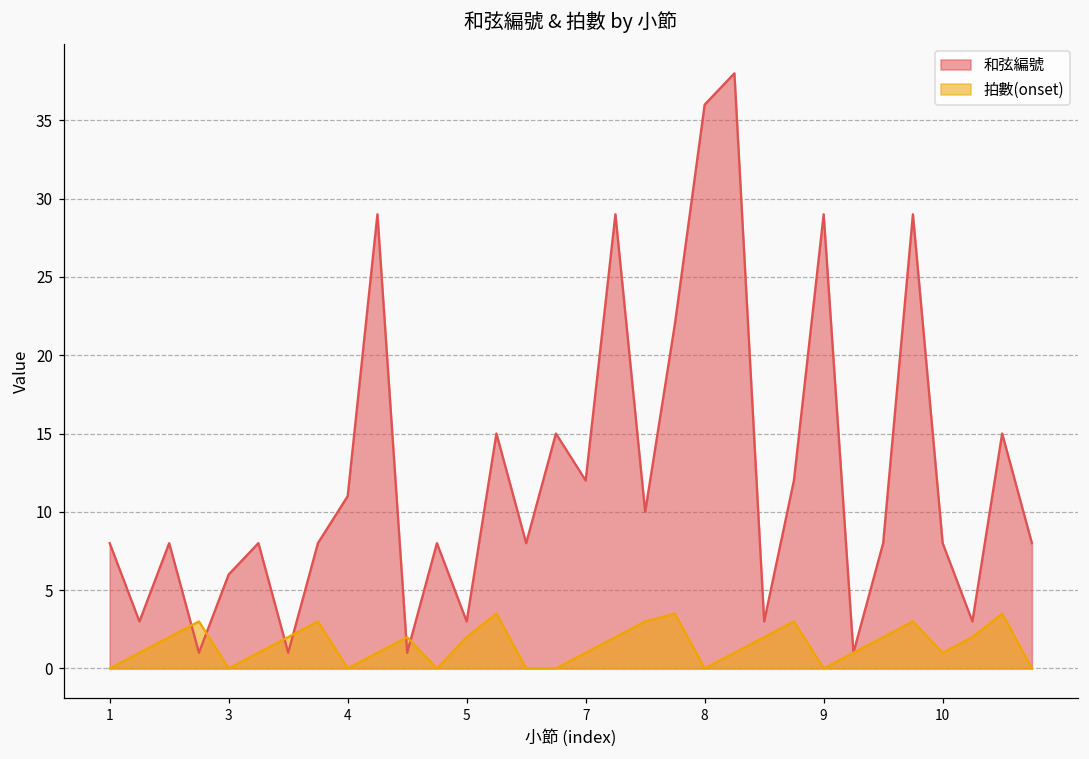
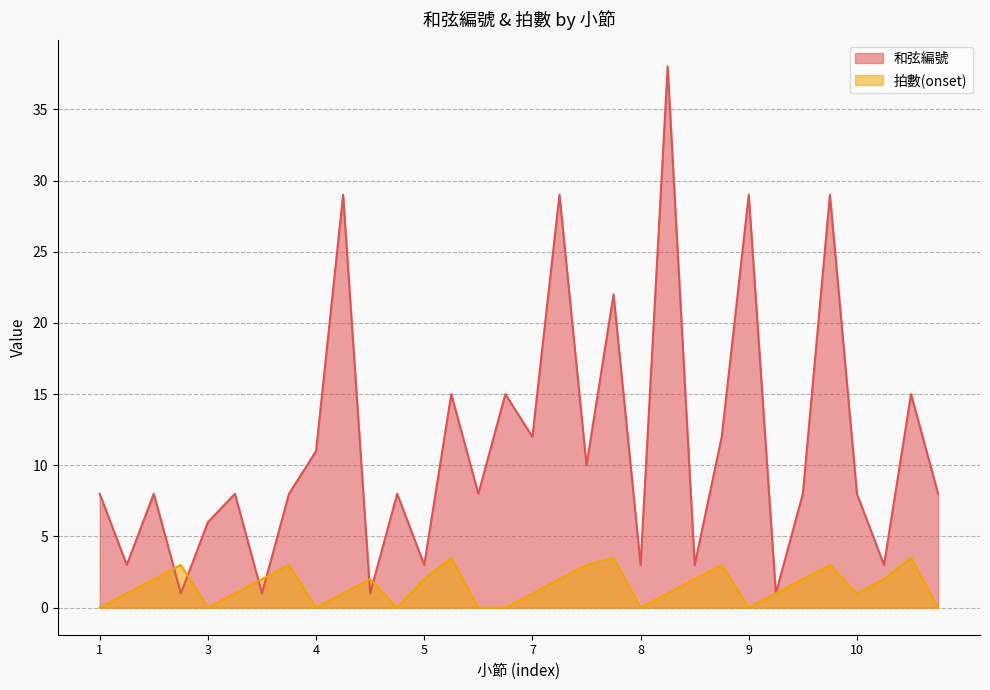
  {
    "和弦編號": {
      "4": 11,
-     "8": 36
+     "8": 3
    },
    "拍數(onset)": {
      "4": 0,
      "8": 0
    }
  }
